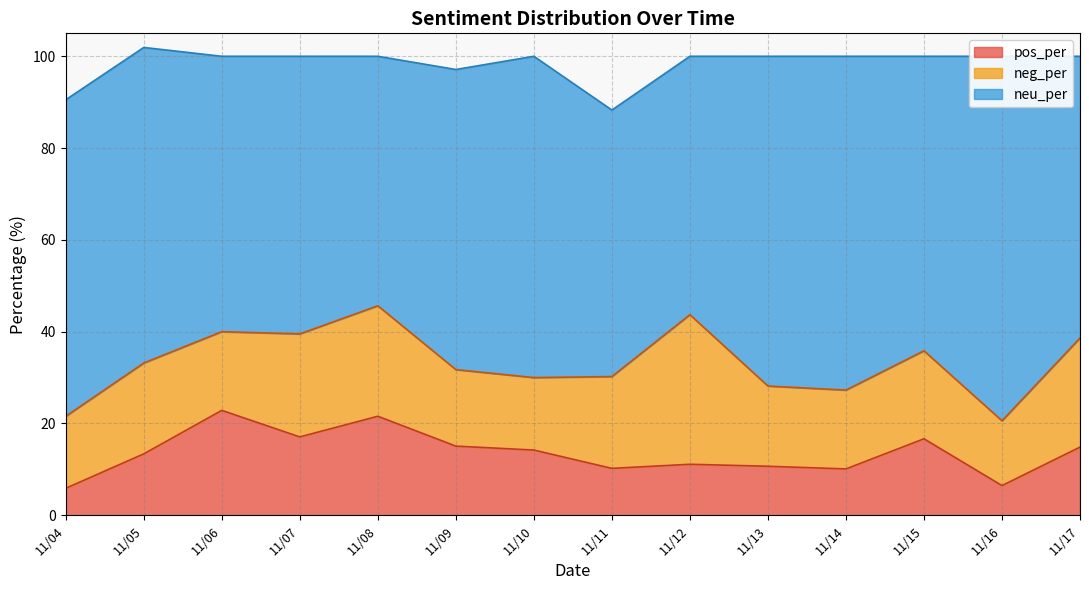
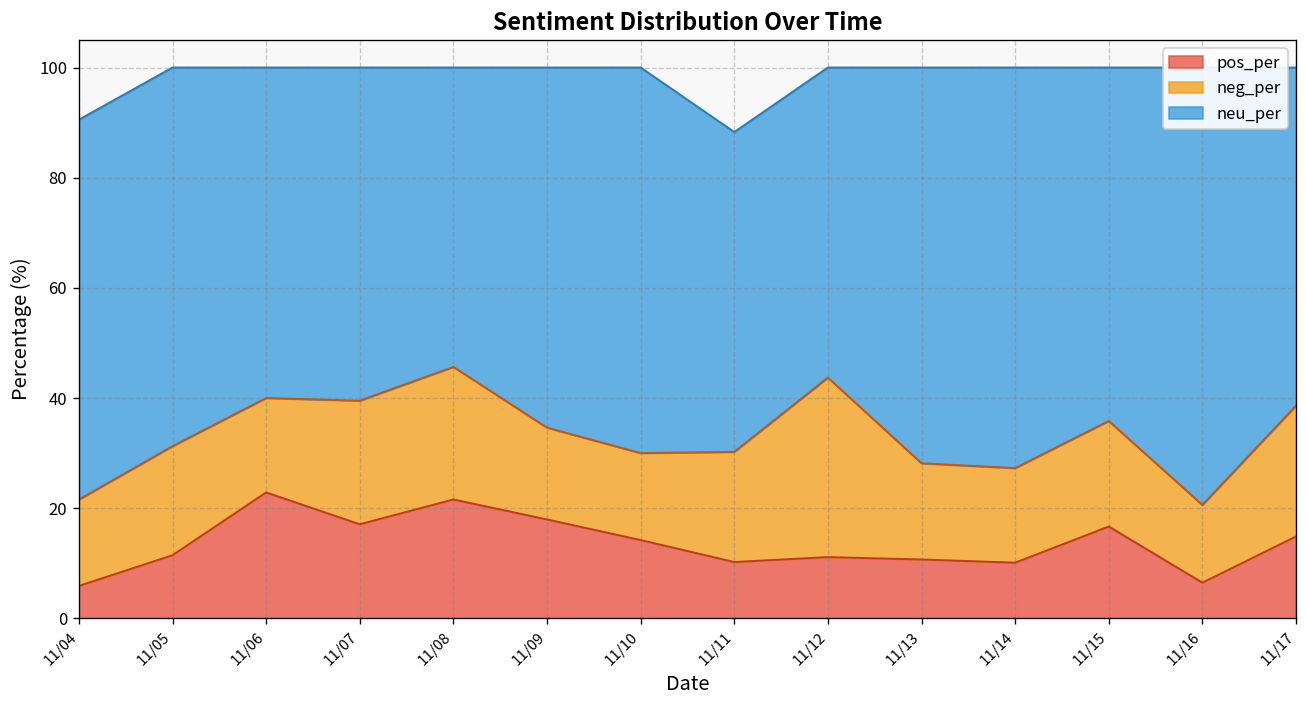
  {
    "pos_per": {
      "11/04": 6,
-     "11/05": 13,
+     "11/05": 11,
      "11/06": 23,
      "11/07": 17,
      "11/08": 22,
-     "11/09": 15,
+     "11/09": 18,
      "11/10": 14,
      "11/11": 10,
      "11/12": 11,
      "11/13": 11,
      "11/14": 10,
      "11/15": 17,
      "11/16": 6,
      "11/17": 15
    },
    "neg_per": {
      "11/04": 16,
      "11/05": 20,
      "11/06": 17,
      "11/07": 22,
      "11/08": 24,
      "11/09": 17,
      "11/10": 16,
      "11/11": 20,
      "11/12": 33,
      "11/13": 17,
      "11/14": 17,
      "11/15": 19,
      "11/16": 14,
      "11/17": 24
    },
    "neu_per": {
      "11/04": 69,
      "11/05": 69,
      "11/06": 60,
      "11/07": 60,
      "11/08": 54,
      "11/09": 65,
      "11/10": 70,
      "11/11": 58,
      "11/12": 56,
      "11/13": 72,
      "11/14": 73,
      "11/15": 64,
      "11/17": 61
    }
  }
